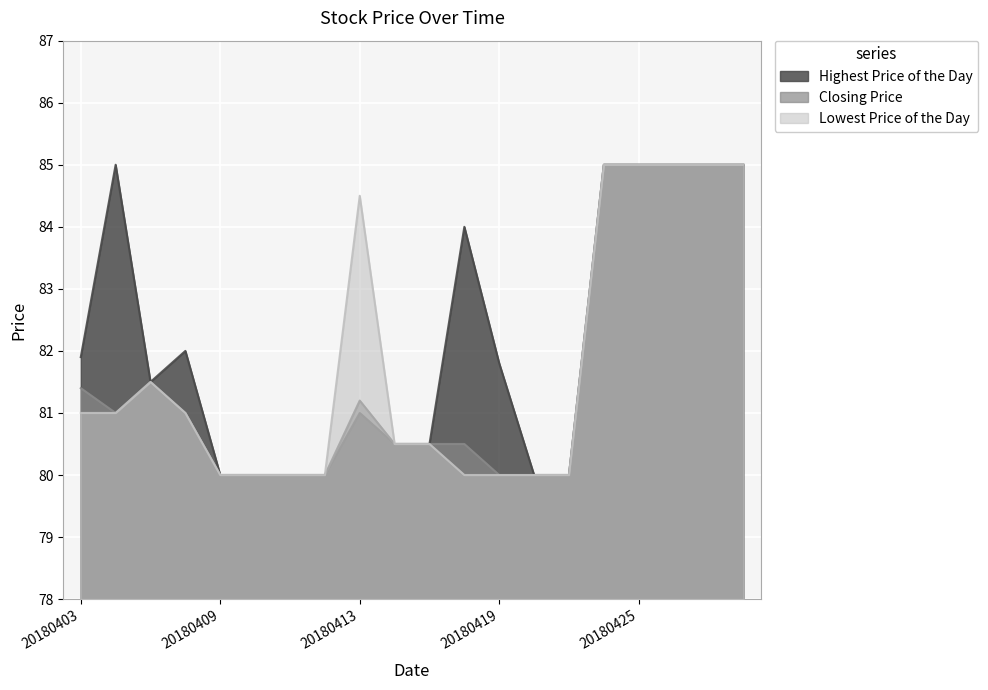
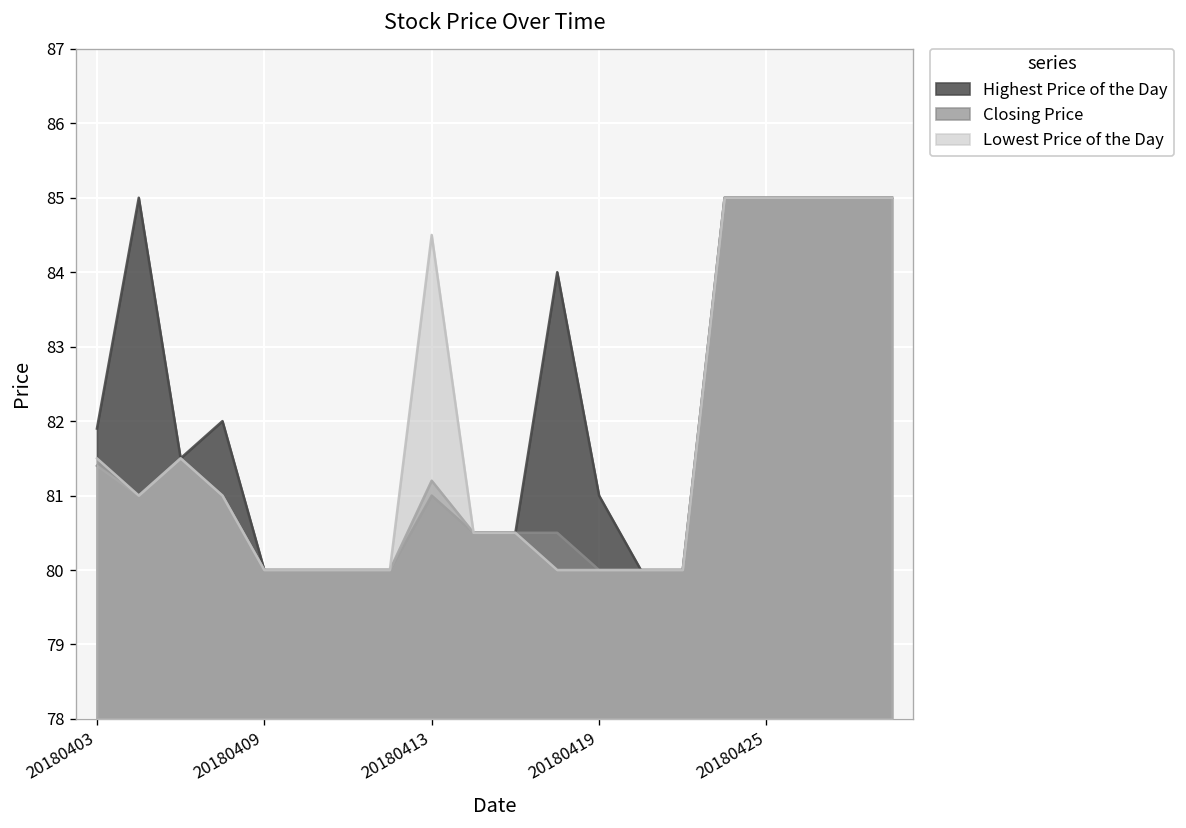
  {
    "Highest Price of the Day": {
      "20180403": 81.9,
      "20180413": 81.0,
-     "20180419": 81.8
+     "20180419": 81.0
    },
    "Closing Price": {
      "20180403": 81.4,
      "20180413": 81.2
    },
    "Lowest Price of the Day": {
-     "20180403": 81.0,
+     "20180403": 81.5,
      "20180413": 84.5
    }
  }
